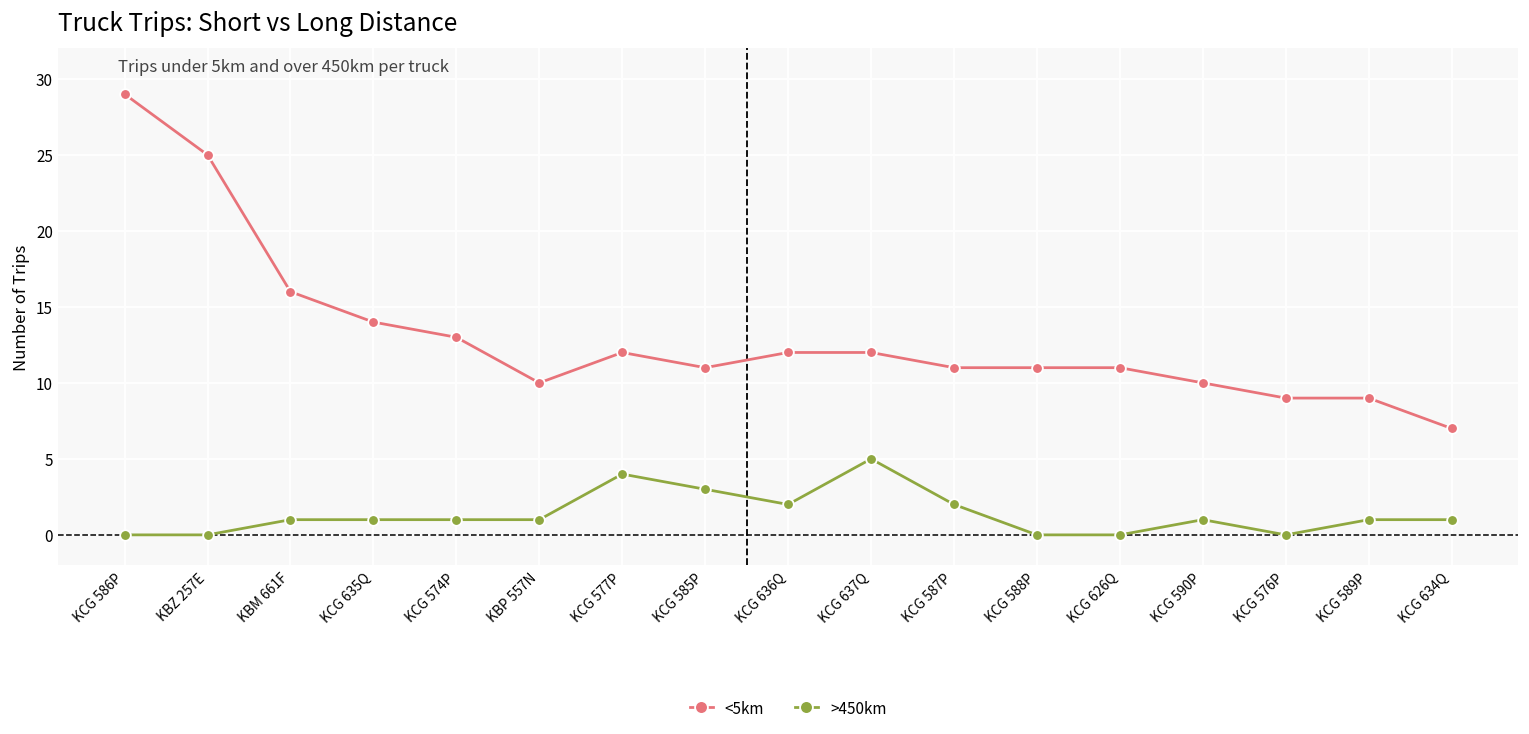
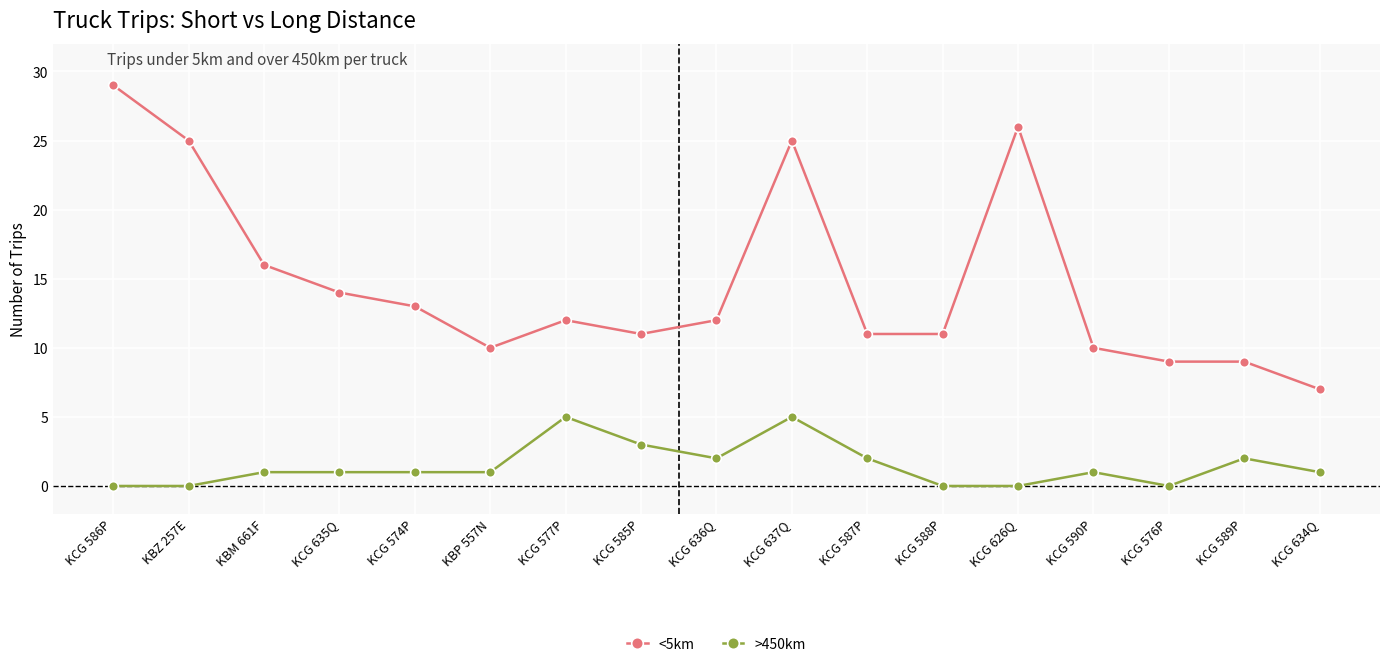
  {
    "<5km": {
      "KCG 586P": 29,
      "KBZ 257E": 25,
      "KBM 661F": 16,
      "KCG 635Q": 14,
      "KCG 574P": 13,
      "KBP 557N": 10,
      "KCG 577P": 12,
      "KCG 585P": 11,
      "KCG 636Q": 12,
-     "KCG 637Q": 12,
+     "KCG 637Q": 25,
      "KCG 587P": 11,
      "KCG 588P": 11,
-     "KCG 626Q": 11,
+     "KCG 626Q": 26,
      "KCG 590P": 10,
      "KCG 576P": 9,
      "KCG 589P": 9,
      "KCG 634Q": 7
    },
    ">450km": {
      "KCG 586P": 0,
      "KBZ 257E": 0,
      "KBM 661F": 1,
      "KCG 635Q": 1,
      "KCG 574P": 1,
      "KBP 557N": 1,
-     "KCG 577P": 4,
+     "KCG 577P": 5,
      "KCG 585P": 3,
      "KCG 636Q": 2,
      "KCG 637Q": 5,
      "KCG 587P": 2,
      "KCG 588P": 0,
      "KCG 626Q": 0,
      "KCG 590P": 1,
      "KCG 576P": 0,
-     "KCG 589P": 1,
+     "KCG 589P": 2,
      "KCG 634Q": 1
    }
  }
